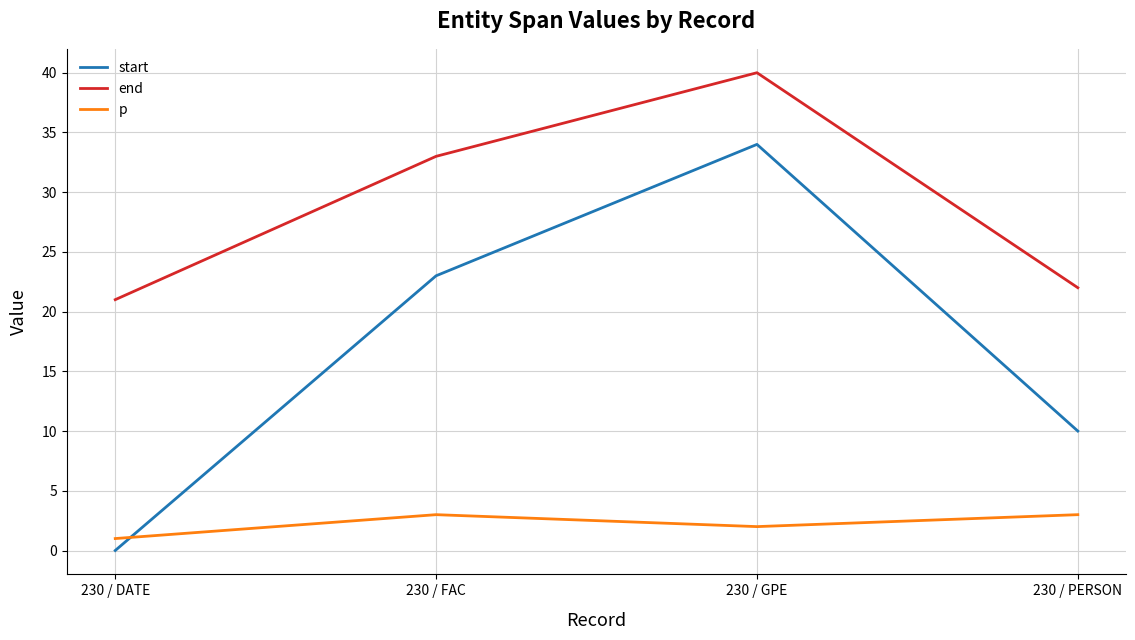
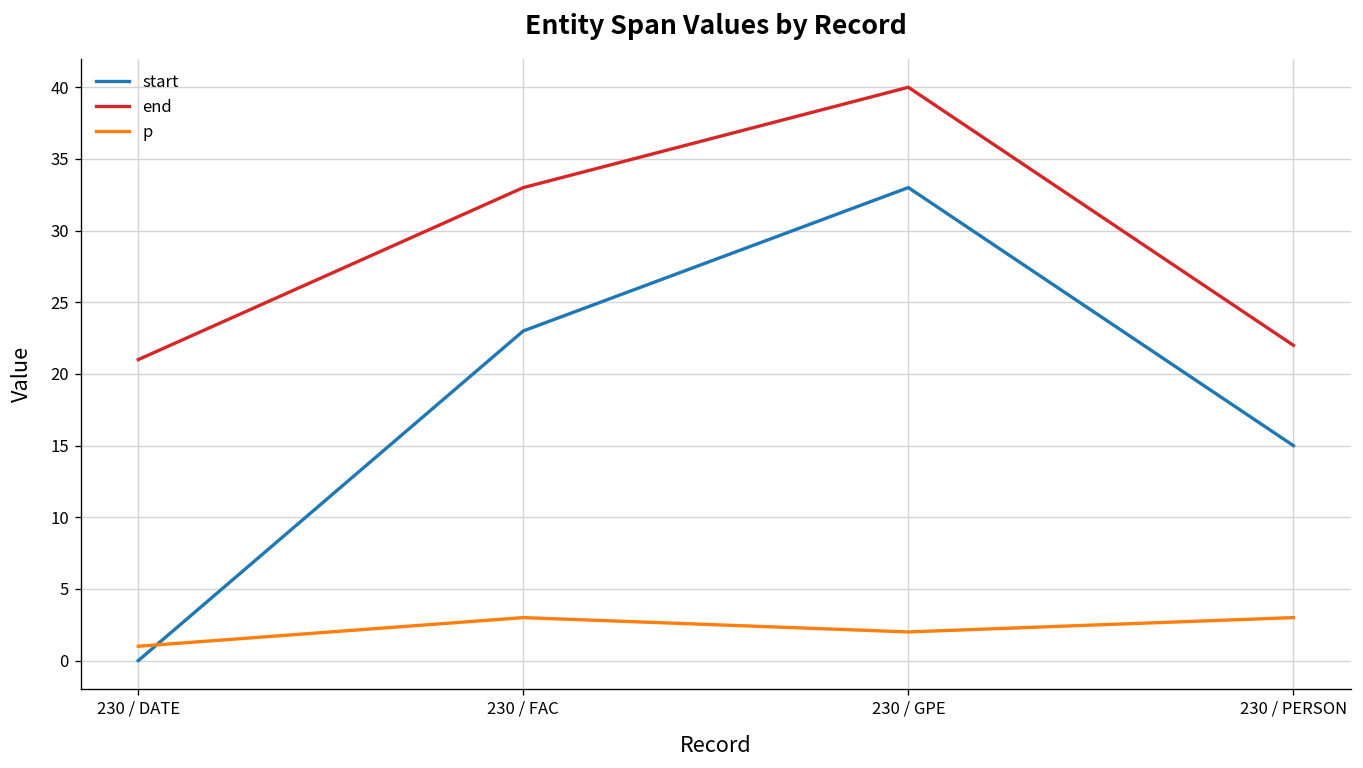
  {
    "start": {
      "230 / DATE": 0,
      "230 / FAC": 23,
-     "230 / GPE": 34,
-     "230 / PERSON": 10
+     "230 / GPE": 33,
+     "230 / PERSON": 15
    },
    "end": {
      "230 / DATE": 21,
      "230 / FAC": 33,
      "230 / GPE": 40,
      "230 / PERSON": 22
    },
    "p": {
      "230 / DATE": 1,
      "230 / FAC": 3,
      "230 / GPE": 2,
      "230 / PERSON": 3
    }
  }
